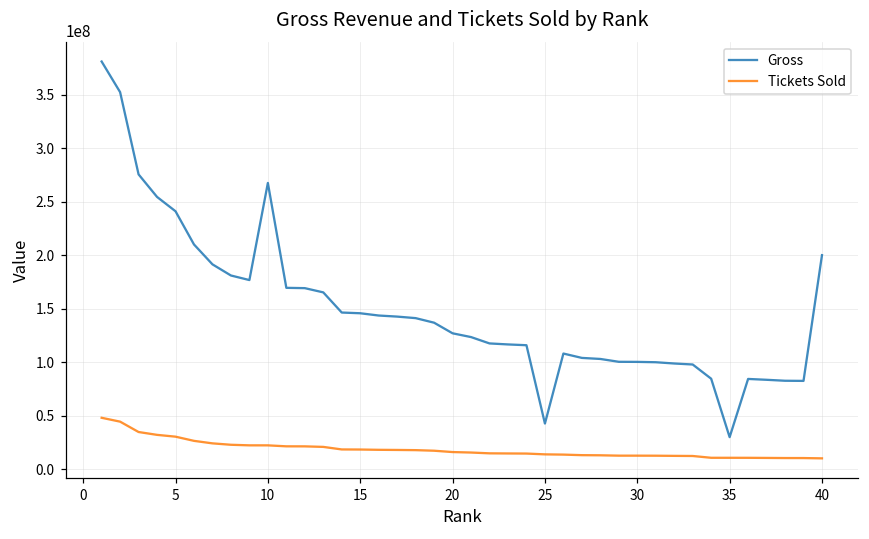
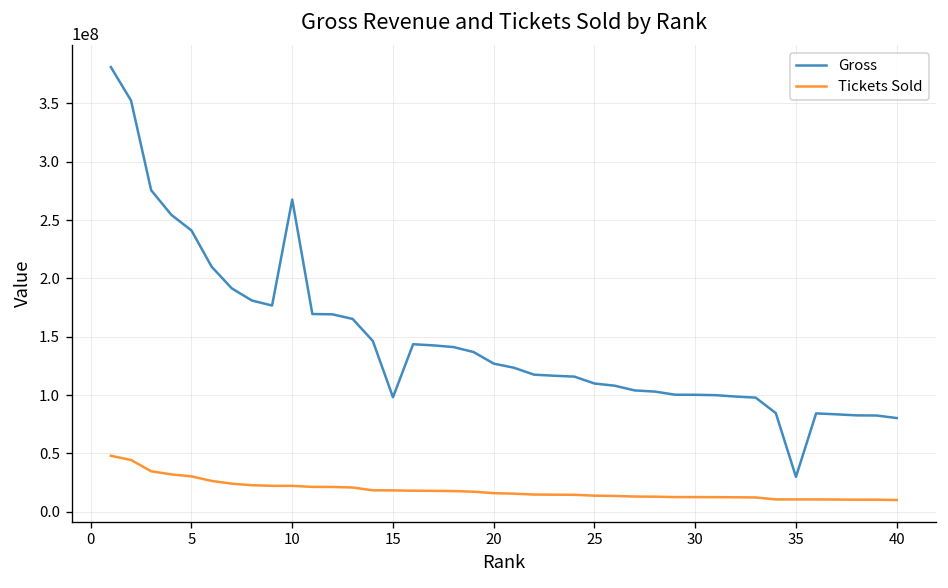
  {
    "Gross": {
      "5": 240000000,
      "10": 270000000,
-     "15": 150000000,
+     "15": 100000000,
      "20": 130000000,
-     "25": 40000000,
+     "25": 110000000,
      "30": 100000000,
      "35": 30000000,
-     "40": 200000000
+     "40": 80000000
    },
    "Tickets Sold": {
      "5": 30000000,
      "10": 20000000,
      "15": 20000000,
      "20": 20000000,
      "25": 10000000,
      "30": 10000000,
      "35": 10000000,
      "40": 10000000
    }
  }
